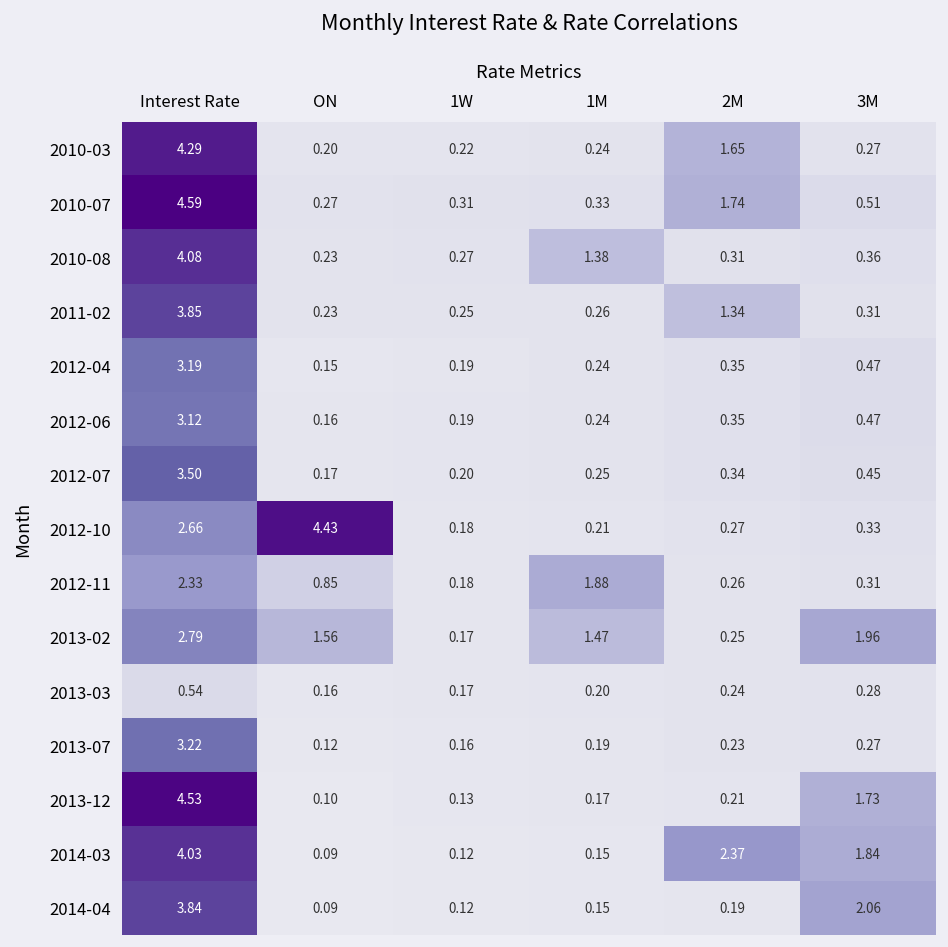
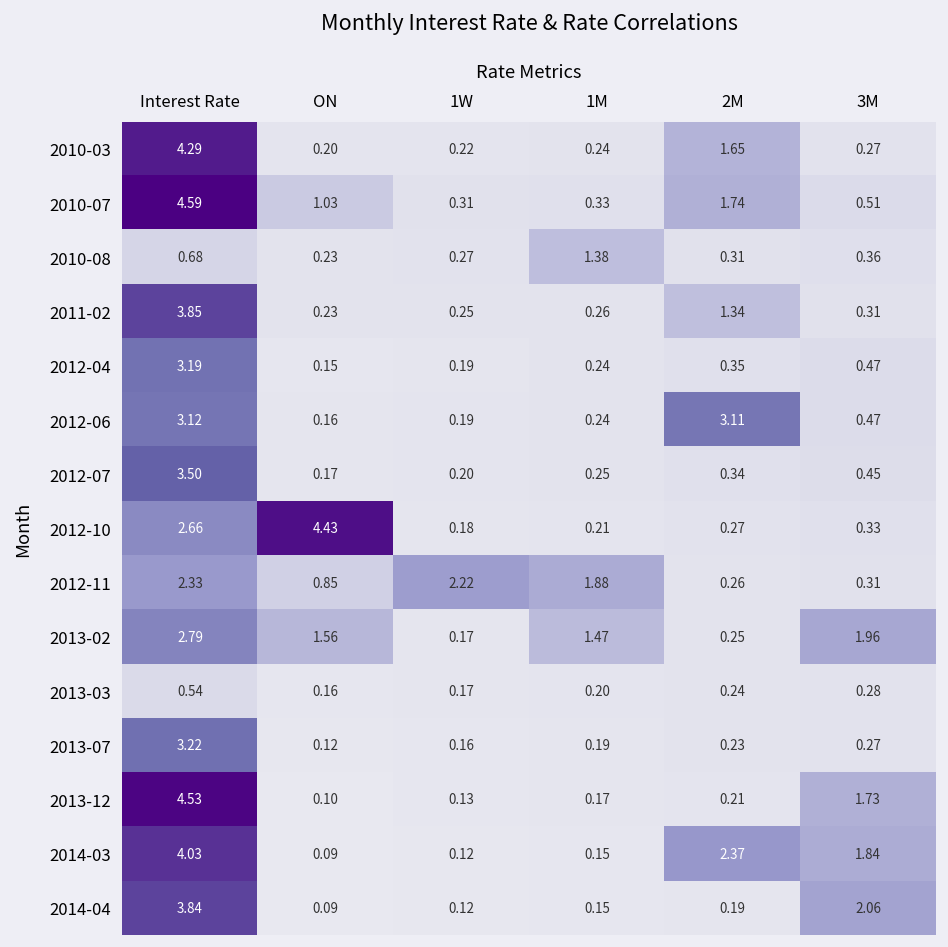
  {
    "2010-03": {
      "Interest Rate": 4.29,
      "ON": 0.20,
      "1W": 0.22,
      "1M": 0.24,
      "2M": 1.65,
      "3M": 0.27
    },
    "2010-07": {
      "Interest Rate": 4.59,
-     "ON": 0.27,
+     "ON": 1.03,
      "1W": 0.31,
      "1M": 0.33,
      "2M": 1.74,
      "3M": 0.51
    },
    "2010-08": {
-     "Interest Rate": 4.08,
+     "Interest Rate": 0.68,
      "ON": 0.23,
      "1W": 0.27,
      "1M": 1.38,
      "2M": 0.31,
      "3M": 0.36
    },
    "2011-02": {
      "Interest Rate": 3.85,
      "ON": 0.23,
      "1W": 0.25,
      "1M": 0.26,
      "2M": 1.34,
      "3M": 0.31
    },
    "2012-04": {
      "Interest Rate": 3.19,
      "ON": 0.15,
      "1W": 0.19,
      "1M": 0.24,
      "2M": 0.35,
      "3M": 0.47
    },
    "2012-06": {
      "Interest Rate": 3.12,
      "ON": 0.16,
      "1W": 0.19,
      "1M": 0.24,
-     "2M": 0.35,
+     "2M": 3.11,
      "3M": 0.47
    },
    "2012-07": {
      "Interest Rate": 3.50,
      "ON": 0.17,
      "1W": 0.20,
      "1M": 0.25,
      "2M": 0.34,
      "3M": 0.45
    },
    "2012-10": {
      "Interest Rate": 2.66,
      "ON": 4.43,
      "1W": 0.18,
      "1M": 0.21,
      "2M": 0.27,
      "3M": 0.33
    },
    "2012-11": {
      "Interest Rate": 2.33,
      "ON": 0.85,
-     "1W": 0.18,
+     "1W": 2.22,
      "1M": 1.88,
      "2M": 0.26,
      "3M": 0.31
    },
    "2013-02": {
      "Interest Rate": 2.79,
      "ON": 1.56,
      "1W": 0.17,
      "1M": 1.47,
      "2M": 0.25,
      "3M": 1.96
    },
    "2013-03": {
      "Interest Rate": 0.54,
      "ON": 0.16,
      "1W": 0.17,
      "1M": 0.20,
      "2M": 0.24,
      "3M": 0.28
    },
    "2013-07": {
      "Interest Rate": 3.22,
      "ON": 0.12,
      "1W": 0.16,
      "1M": 0.19,
      "2M": 0.23,
      "3M": 0.27
    },
    "2013-12": {
      "Interest Rate": 4.53,
      "ON": 0.10,
      "1W": 0.13,
      "1M": 0.17,
      "2M": 0.21,
      "3M": 1.73
    },
    "2014-03": {
      "Interest Rate": 4.03,
      "ON": 0.09,
      "1W": 0.12,
      "1M": 0.15,
      "2M": 2.37,
      "3M": 1.84
    },
    "2014-04": {
      "Interest Rate": 3.84,
      "ON": 0.09,
      "1W": 0.12,
      "1M": 0.15,
      "2M": 0.19,
      "3M": 2.06
    }
  }
